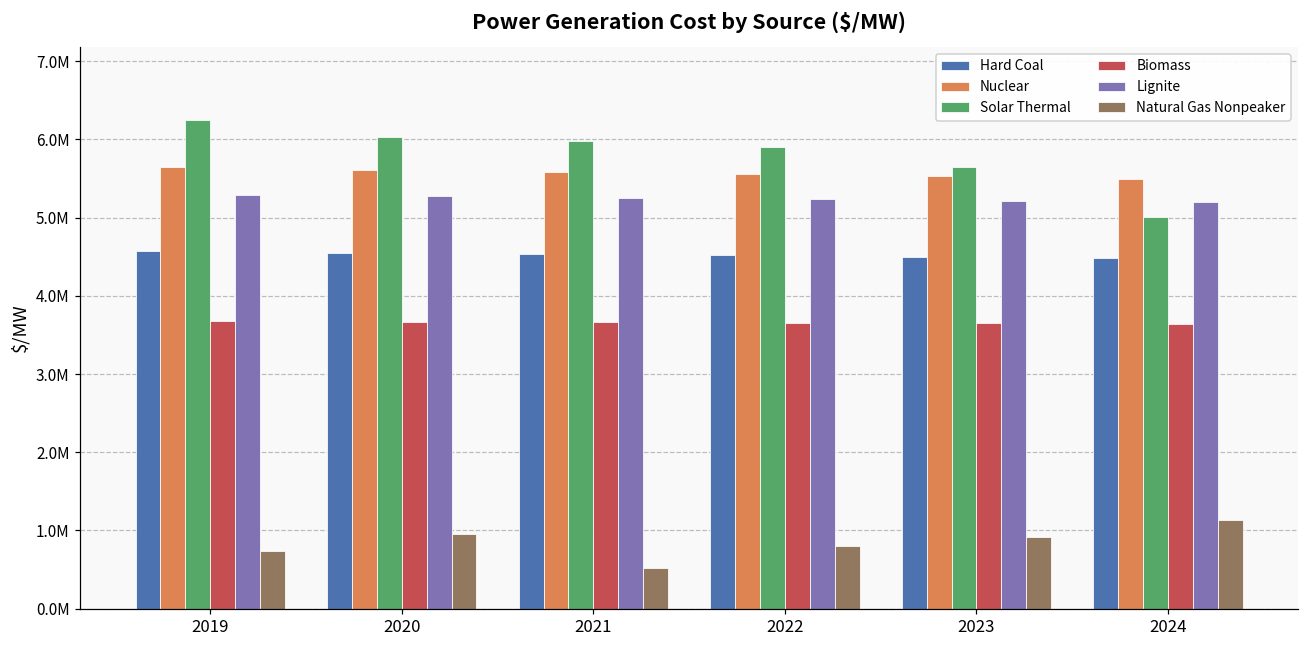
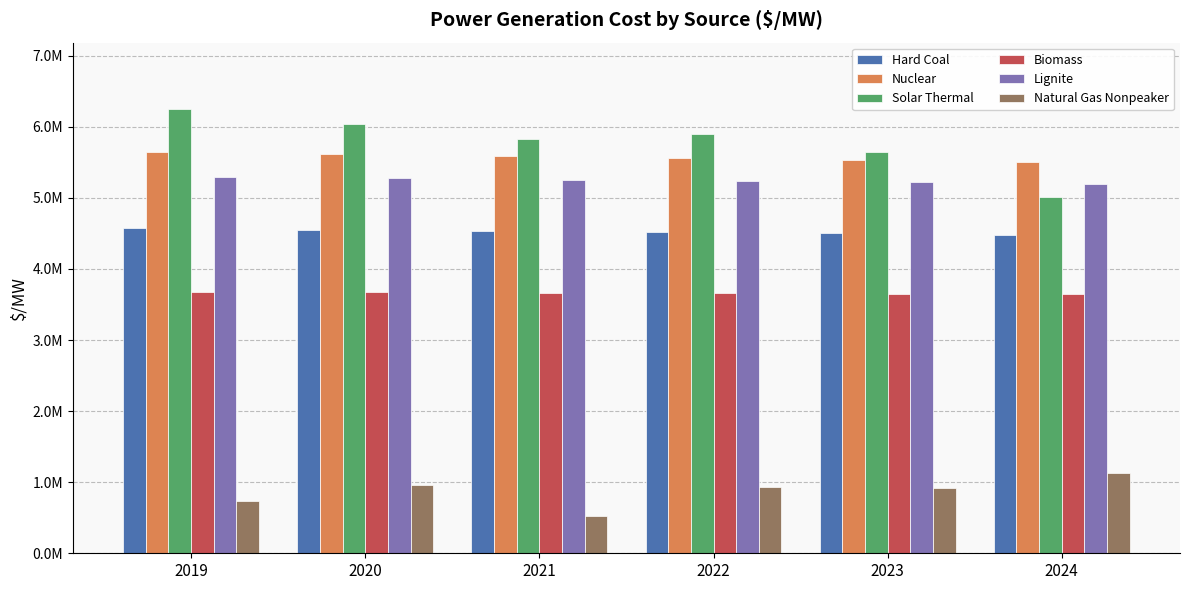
  {
    "Solar Thermal": {
      "2019": 6200000,
      "2020": 6000000,
-     "2021": 6000000,
+     "2021": 5800000,
      "2022": 5900000,
      "2023": 5600000,
      "2024": 5000000
    },
    "Natural Gas Nonpeaker": {
      "2019": 700000,
      "2020": 1000000,
      "2021": 500000,
-     "2022": 800000,
+     "2022": 900000,
      "2023": 900000,
      "2024": 1100000
    }
  }
